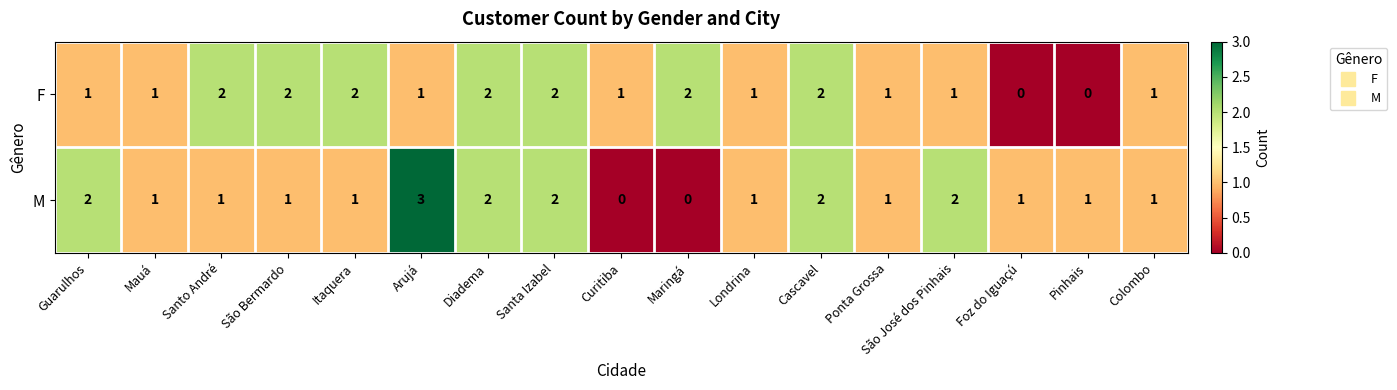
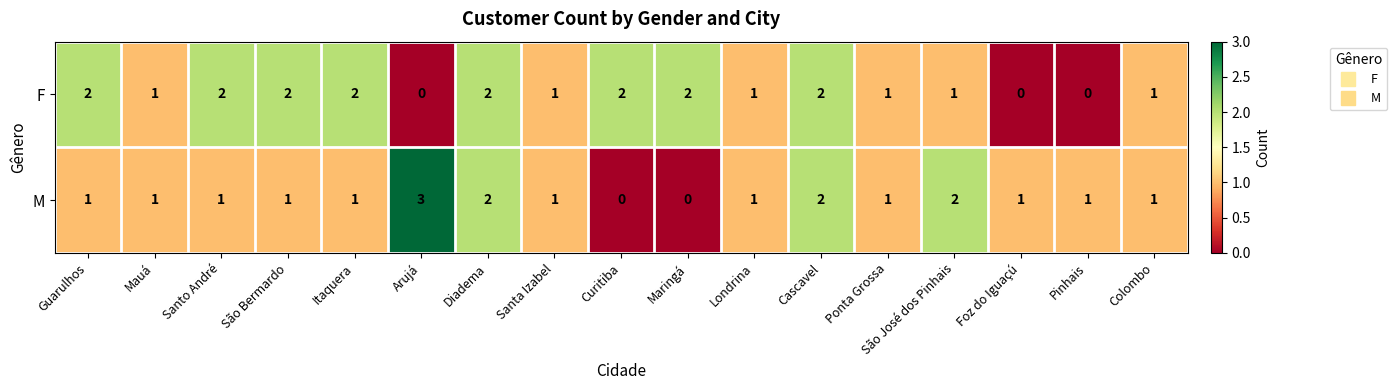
  {
    "F": {
-     "Guarulhos": 1,
+     "Guarulhos": 2,
      "Mauá": 1,
      "Santo André": 2,
      "São Bermardo": 2,
      "Itaquera": 2,
-     "Arujá": 1,
+     "Arujá": 0,
      "Diadema": 2,
-     "Santa Izabel": 2,
-     "Curitiba": 1,
+     "Santa Izabel": 1,
+     "Curitiba": 2,
      "Maringá": 2,
      "Londrina": 1,
      "Cascavel": 2,
      "Ponta Grossa": 1,
      "São José dos Pinhais": 1,
      "Foz do Iguaçú": 0,
      "Pinhais": 0,
      "Colombo": 1
    },
    "M": {
-     "Guarulhos": 2,
+     "Guarulhos": 1,
      "Mauá": 1,
      "Santo André": 1,
      "São Bermardo": 1,
      "Itaquera": 1,
      "Arujá": 3,
      "Diadema": 2,
-     "Santa Izabel": 2,
+     "Santa Izabel": 1,
      "Curitiba": 0,
      "Maringá": 0,
      "Londrina": 1,
      "Cascavel": 2,
      "Ponta Grossa": 1,
      "São José dos Pinhais": 2,
      "Foz do Iguaçú": 1,
      "Pinhais": 1,
      "Colombo": 1
    }
  }
